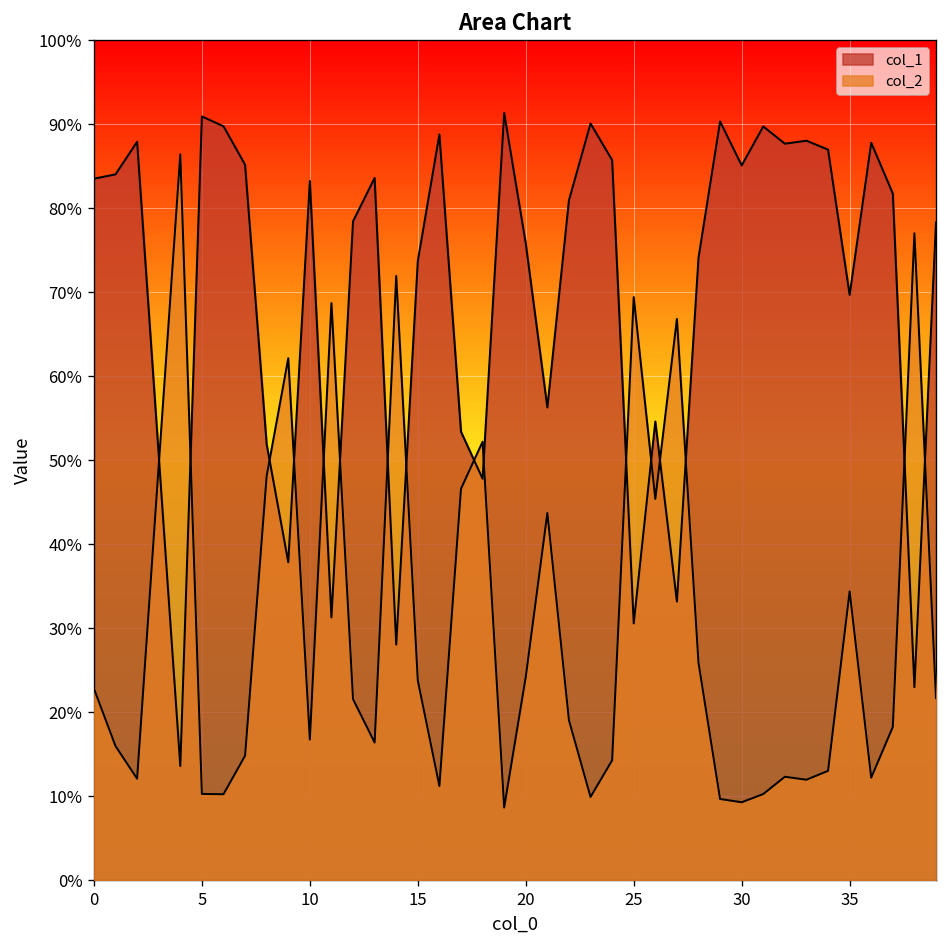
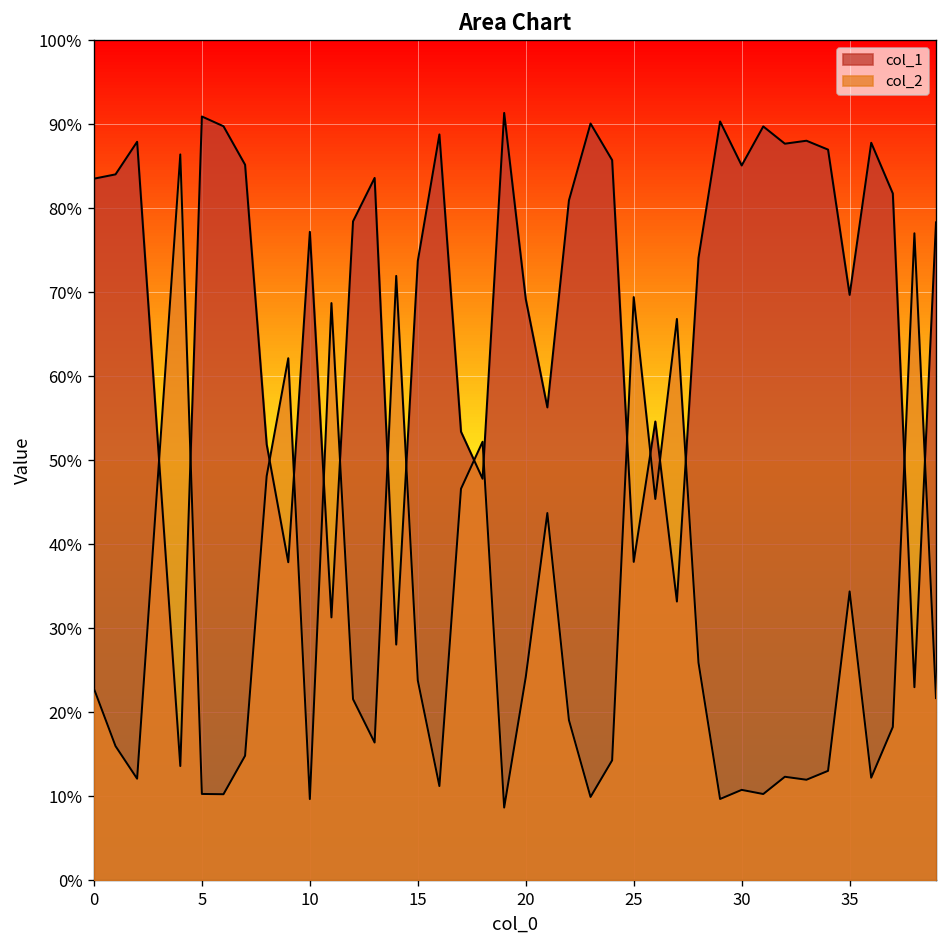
  {
    "col_1": {
      "0": "83%",
      "5": "91%",
-     "10": "83%",
+     "10": "77%",
      "15": "74%",
-     "20": "76%",
-     "25": "31%",
+     "20": "69%",
+     "25": "38%",
      "30": "85%",
      "35": "70%"
    },
    "col_2": {
      "0": "23%",
      "5": "10%",
-     "10": "17%",
+     "10": "10%",
      "15": "24%",
      "20": "24%",
      "25": "69%",
-     "30": "9%",
+     "30": "11%",
      "35": "34%"
    }
  }
